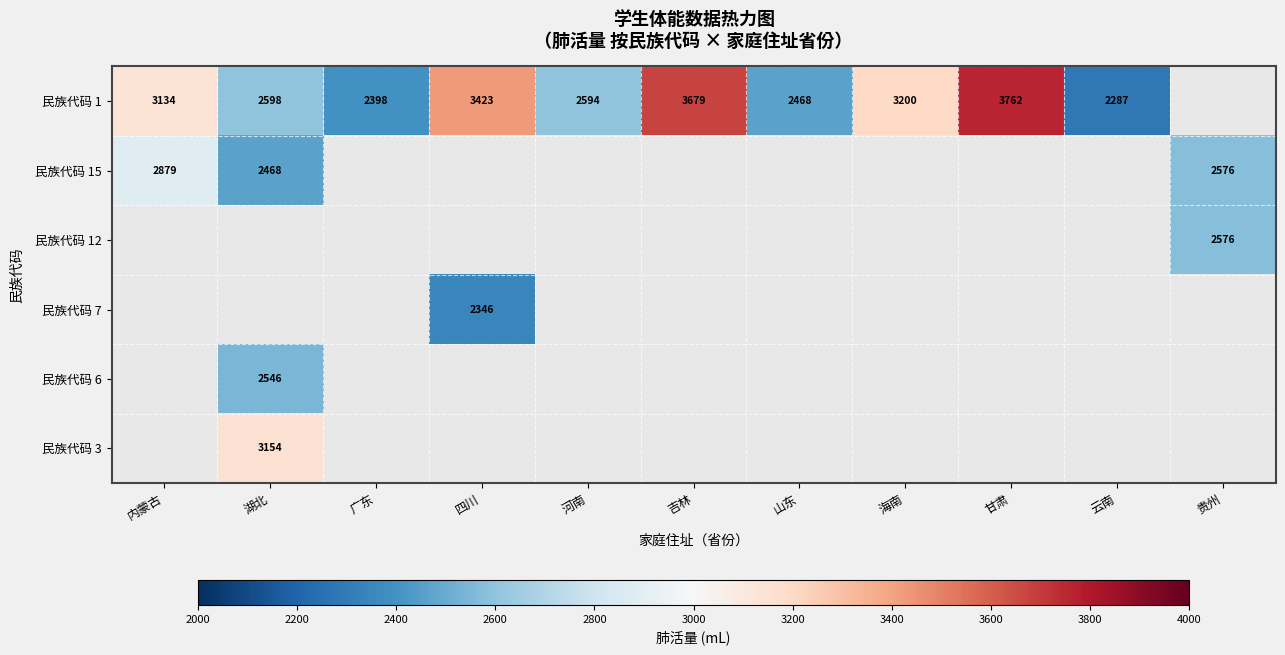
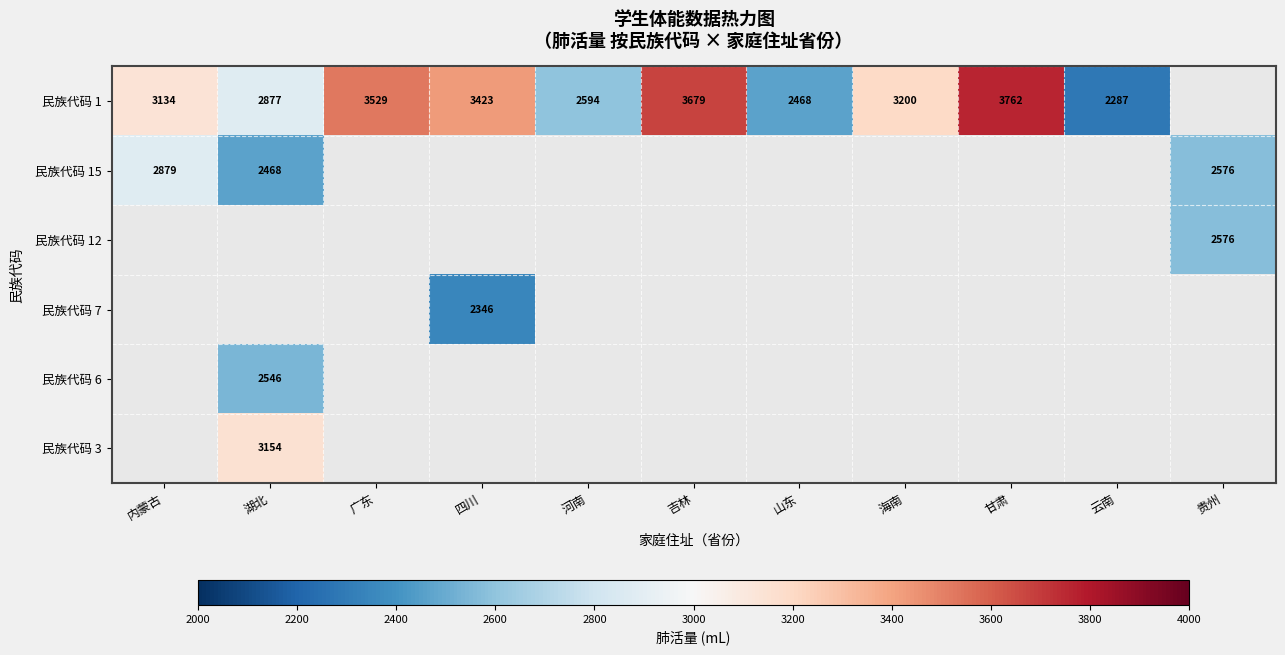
  {
    "民族代码 1": {
      "内蒙古": 3134,
-     "湖北": 2598,
-     "广东": 2398,
+     "湖北": 2877,
+     "广东": 3529,
      "四川": 3423,
      "河南": 2594,
      "吉林": 3679,
      "山东": 2468,
      "海南": 3200,
      "甘肃": 3762,
      "云南": 2287
    },
    "民族代码 15": {
      "内蒙古": 2879,
      "湖北": 2468,
      "贵州": 2576
    },
    "民族代码 12": {
      "贵州": 2576
    },
    "民族代码 7": {
      "四川": 2346
    },
    "民族代码 6": {
      "湖北": 2546
    },
    "民族代码 3": {
      "湖北": 3154
    }
  }
